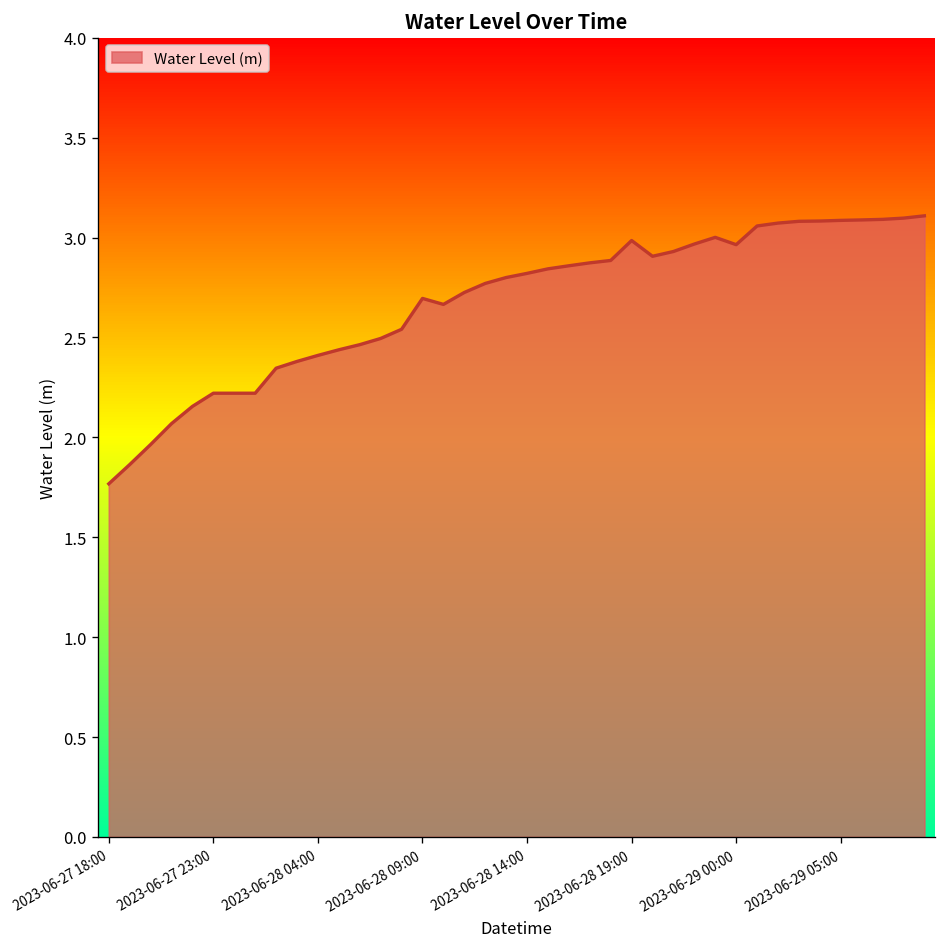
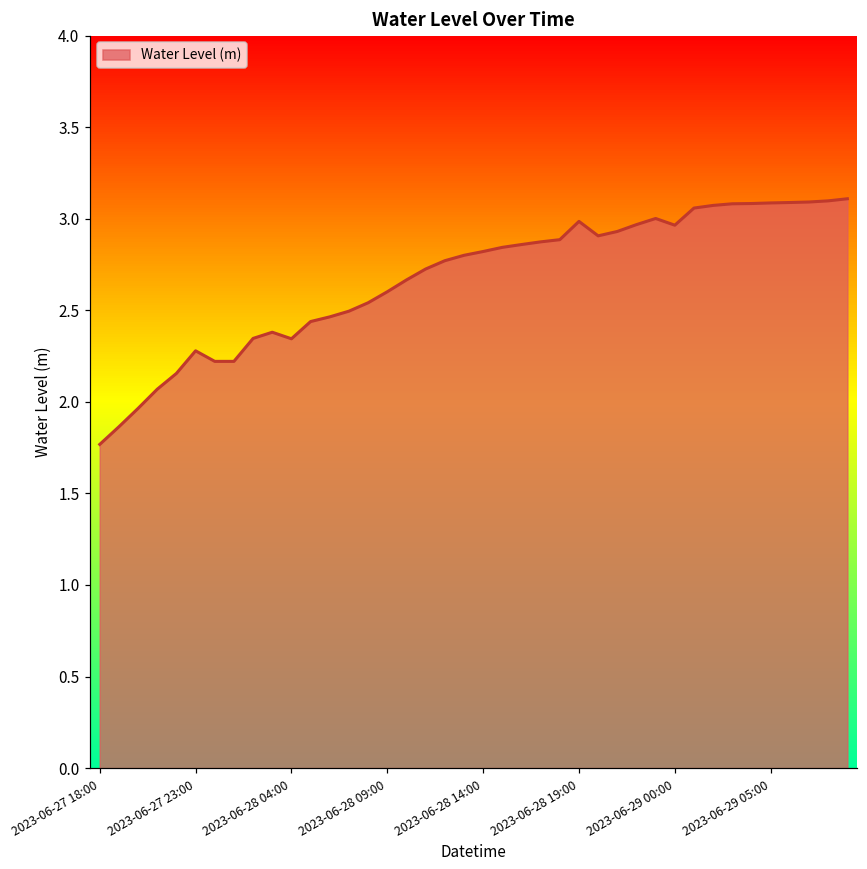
  {
    "2023-06-27 18:00": 1.77,
-   "2023-06-27 23:00": 2.22,
-   "2023-06-28 04:00": 2.41,
-   "2023-06-28 09:00": 2.70,
+   "2023-06-27 23:00": 2.28,
+   "2023-06-28 04:00": 2.34,
+   "2023-06-28 09:00": 2.60,
    "2023-06-28 14:00": 2.82,
    "2023-06-28 19:00": 2.99,
    "2023-06-29 00:00": 2.96,
    "2023-06-29 05:00": 3.09
  }
